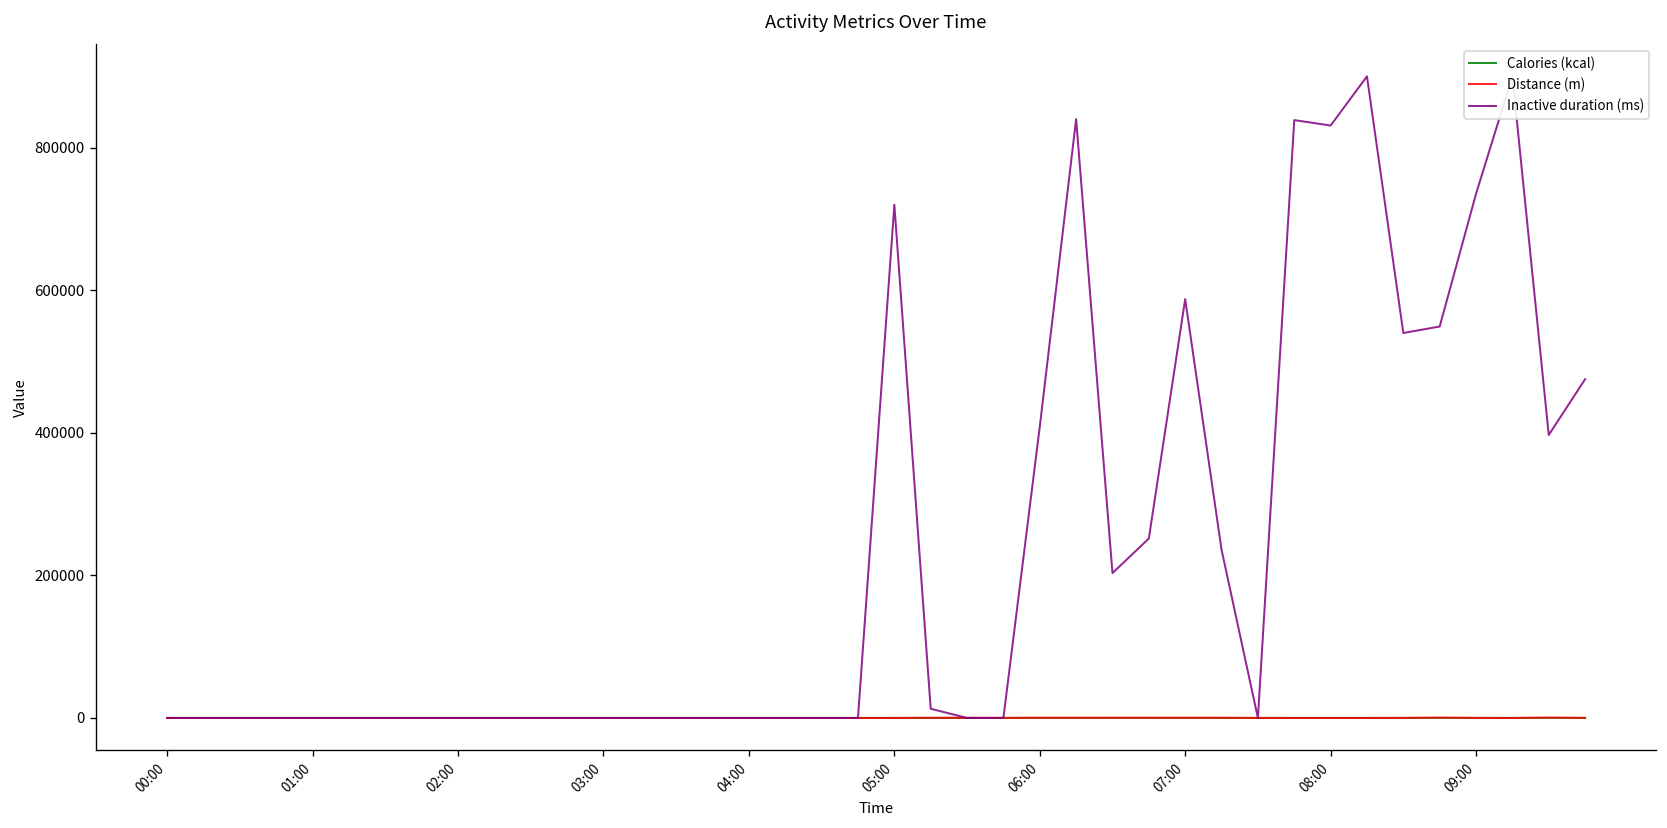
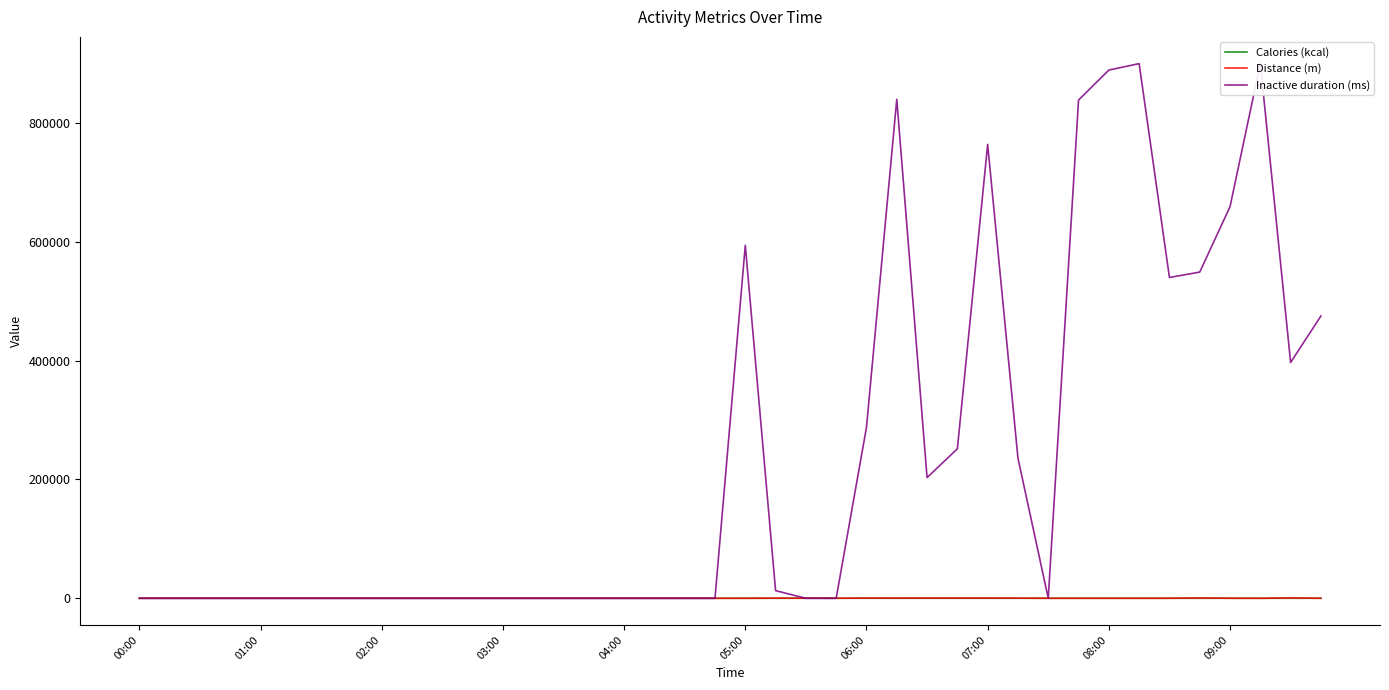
  {
    "Distance (m)": {
      "05:00": 0,
      "06:00": 0,
      "07:00": 0,
      "08:00": 0,
      "09:00": 0
    },
    "Inactive duration (ms)": {
-     "05:00": 720000,
-     "06:00": 410000,
-     "07:00": 590000,
-     "08:00": 830000,
-     "09:00": 740000
+     "05:00": 590000,
+     "06:00": 290000,
+     "07:00": 760000,
+     "08:00": 890000,
+     "09:00": 660000
    }
  }
